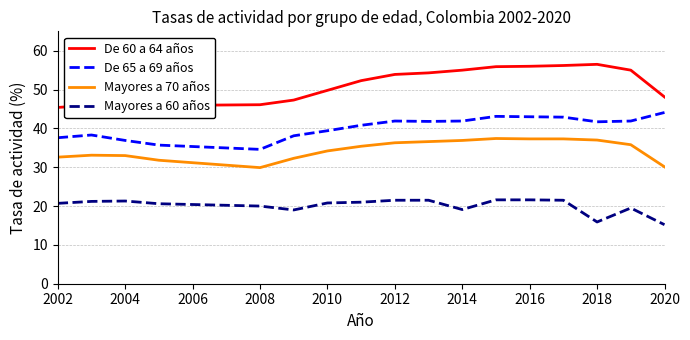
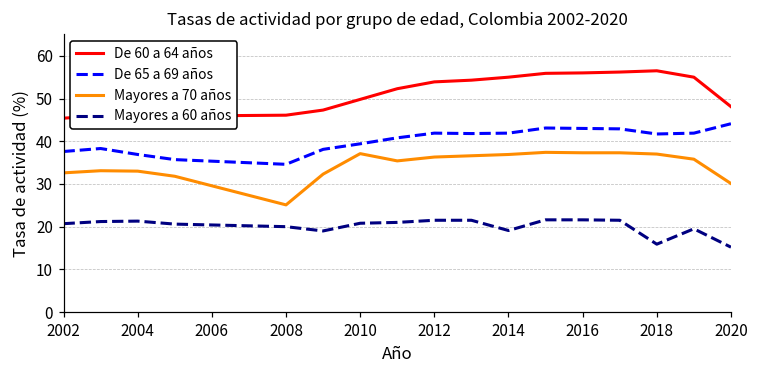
  {
    "De 60 a 64 años": {
      "2002": 45,
      "2008": 46,
      "2010": 50,
      "2012": 54,
      "2014": 55,
      "2016": 56,
      "2018": 57,
      "2020": 48
    },
    "De 65 a 69 años": {
      "2002": 38,
      "2004": 37,
      "2008": 35,
      "2010": 39,
      "2012": 42,
      "2014": 42,
      "2016": 43,
      "2018": 42,
      "2020": 44
    },
    "Mayores a 70 años": {
      "2002": 33,
      "2004": 33,
-     "2008": 30,
-     "2010": 34,
+     "2008": 25,
+     "2010": 37,
      "2012": 36,
      "2014": 37,
      "2016": 37,
      "2018": 37,
      "2020": 30
    },
    "Mayores a 60 años": {
      "2002": 21,
      "2004": 21,
      "2008": 20,
      "2010": 21,
      "2012": 22,
      "2014": 19,
      "2016": 22,
      "2018": 16,
      "2020": 15
    }
  }
